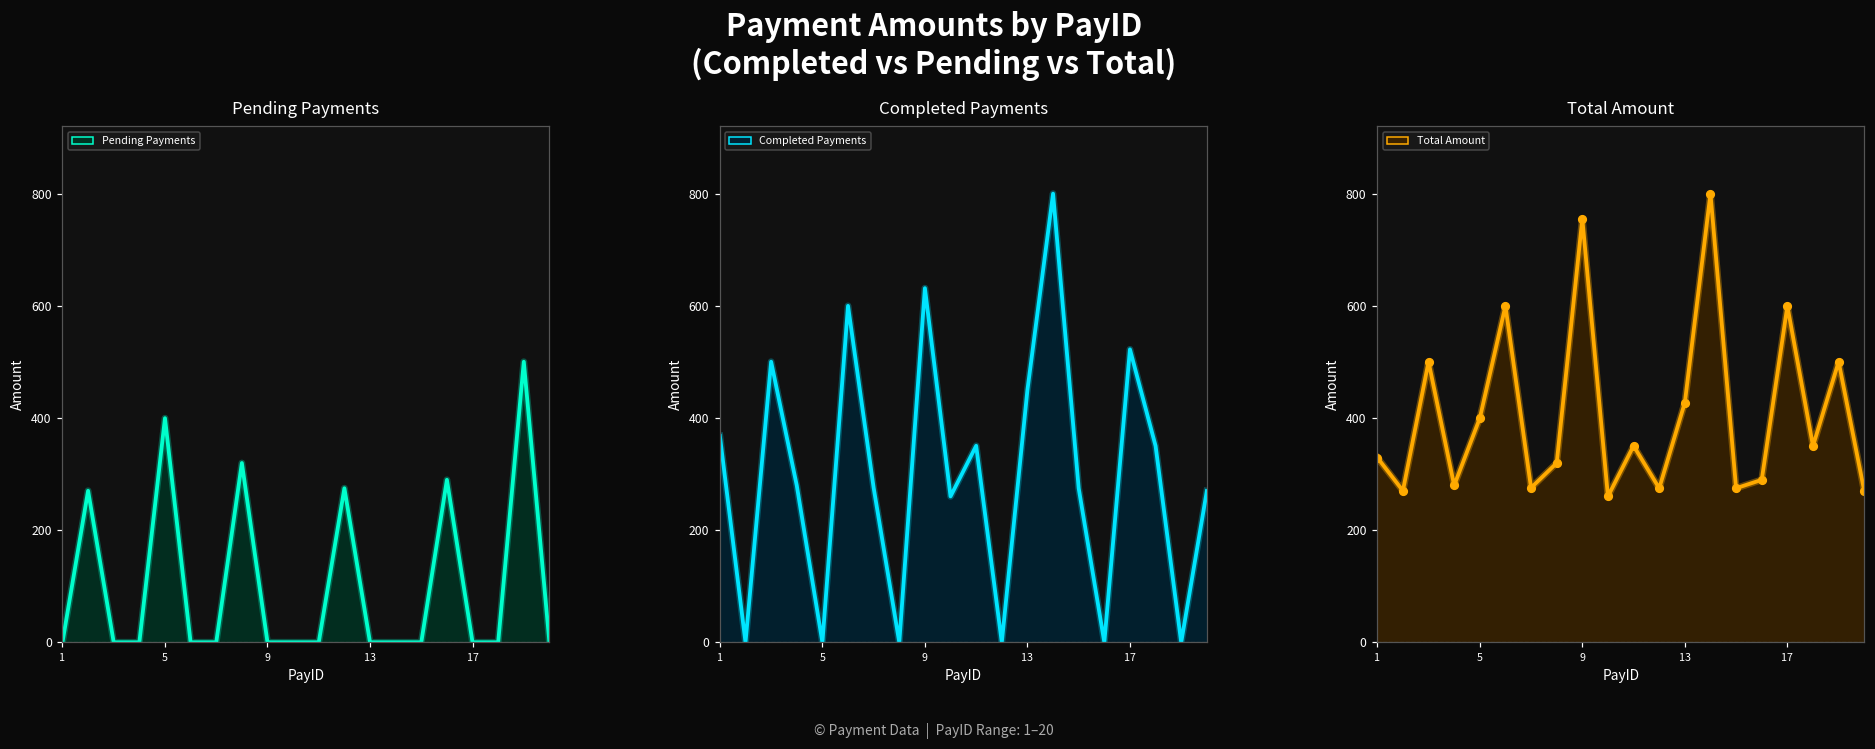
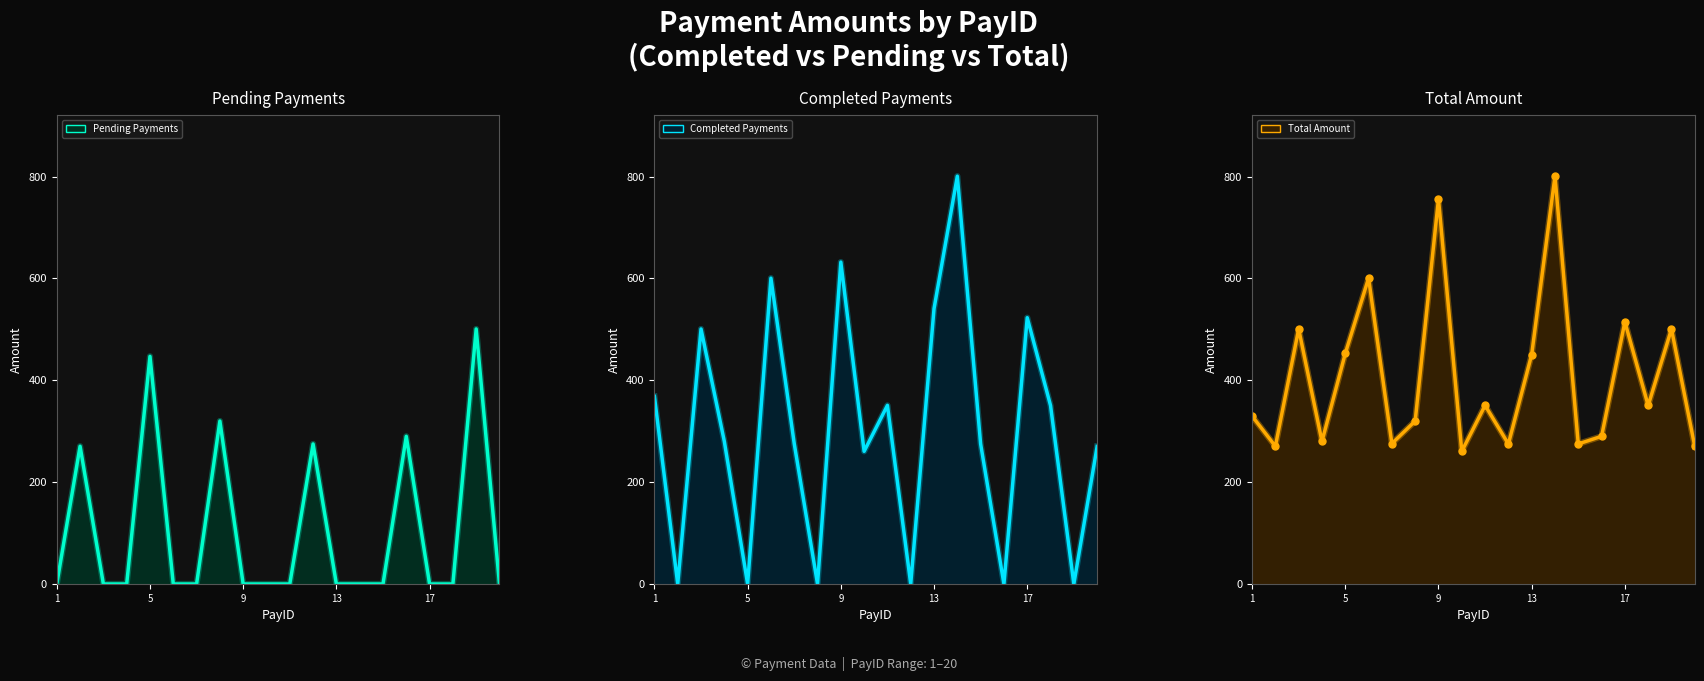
  {
    "Pending Payments": {
      "1": 0,
-     "5": 400,
+     "5": 450,
      "9": 0,
      "13": 0,
      "17": 0
    },
    "Completed Payments": {
      "1": 370,
      "5": 0,
      "9": 630,
-     "13": 450,
+     "13": 540,
      "17": 520
    },
    "Total Amount": {
      "1": 330,
-     "5": 400,
+     "5": 450,
      "9": 760,
-     "13": 430,
-     "17": 600
+     "13": 450,
+     "17": 510
    }
  }
